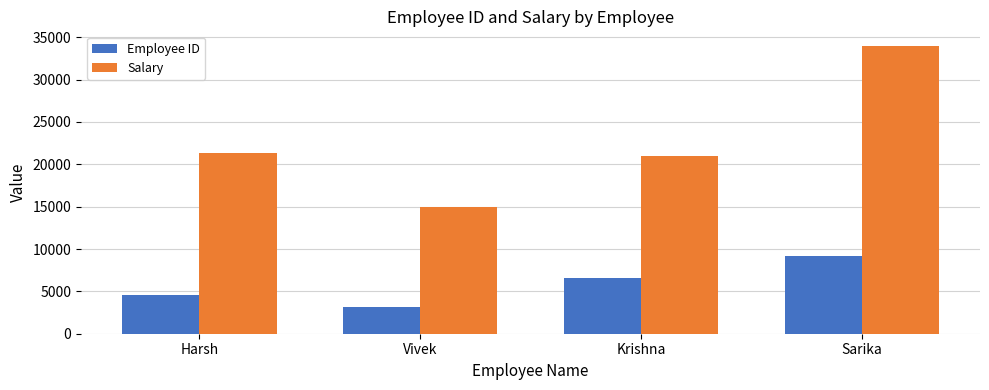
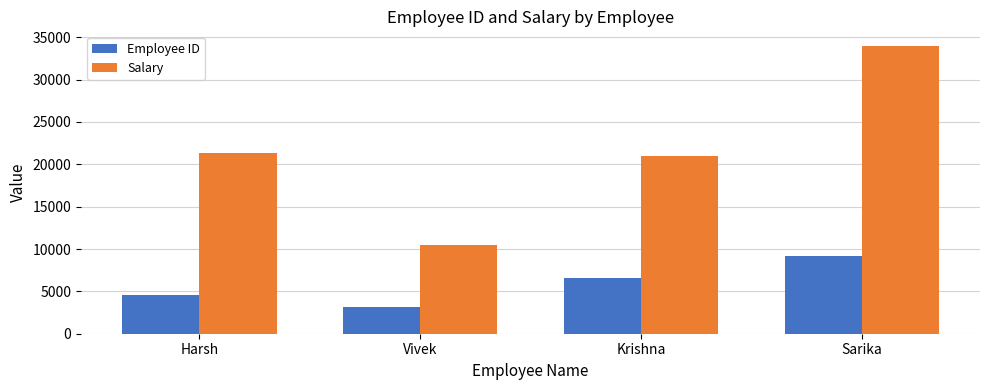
  {
    "Employee ID": {
      "Harsh": 5000,
      "Vivek": 3000,
      "Krishna": 7000,
      "Sarika": 9000
    },
    "Salary": {
      "Harsh": 21000,
-     "Vivek": 15000,
+     "Vivek": 10000,
      "Krishna": 21000,
      "Sarika": 34000
    }
  }
